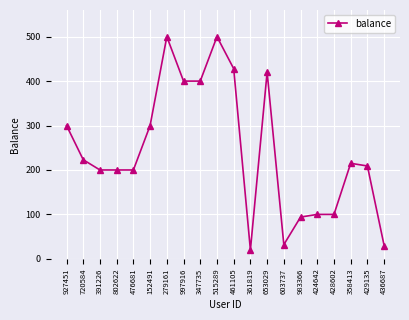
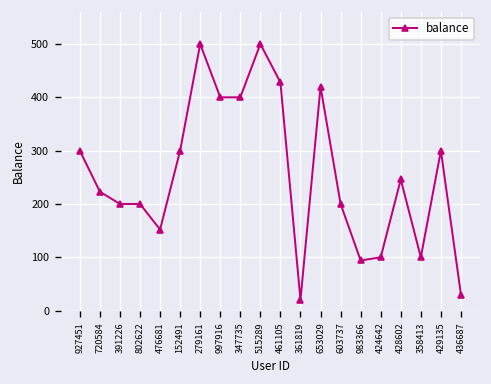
  {
    "927451": 300,
    "720584": 220,
    "391226": 200,
    "802622": 200,
-   "476681": 200,
+   "476681": 150,
    "152491": 300,
    "279161": 500,
    "997916": 400,
    "347735": 400,
    "515289": 500,
    "461105": 430,
    "361819": 20,
    "653029": 420,
-   "603737": 30,
+   "603737": 200,
    "983366": 90,
    "424642": 100,
-   "428602": 100,
-   "358413": 220,
-   "429135": 210,
+   "428602": 250,
+   "358413": 100,
+   "429135": 300,
    "436687": 30
  }
